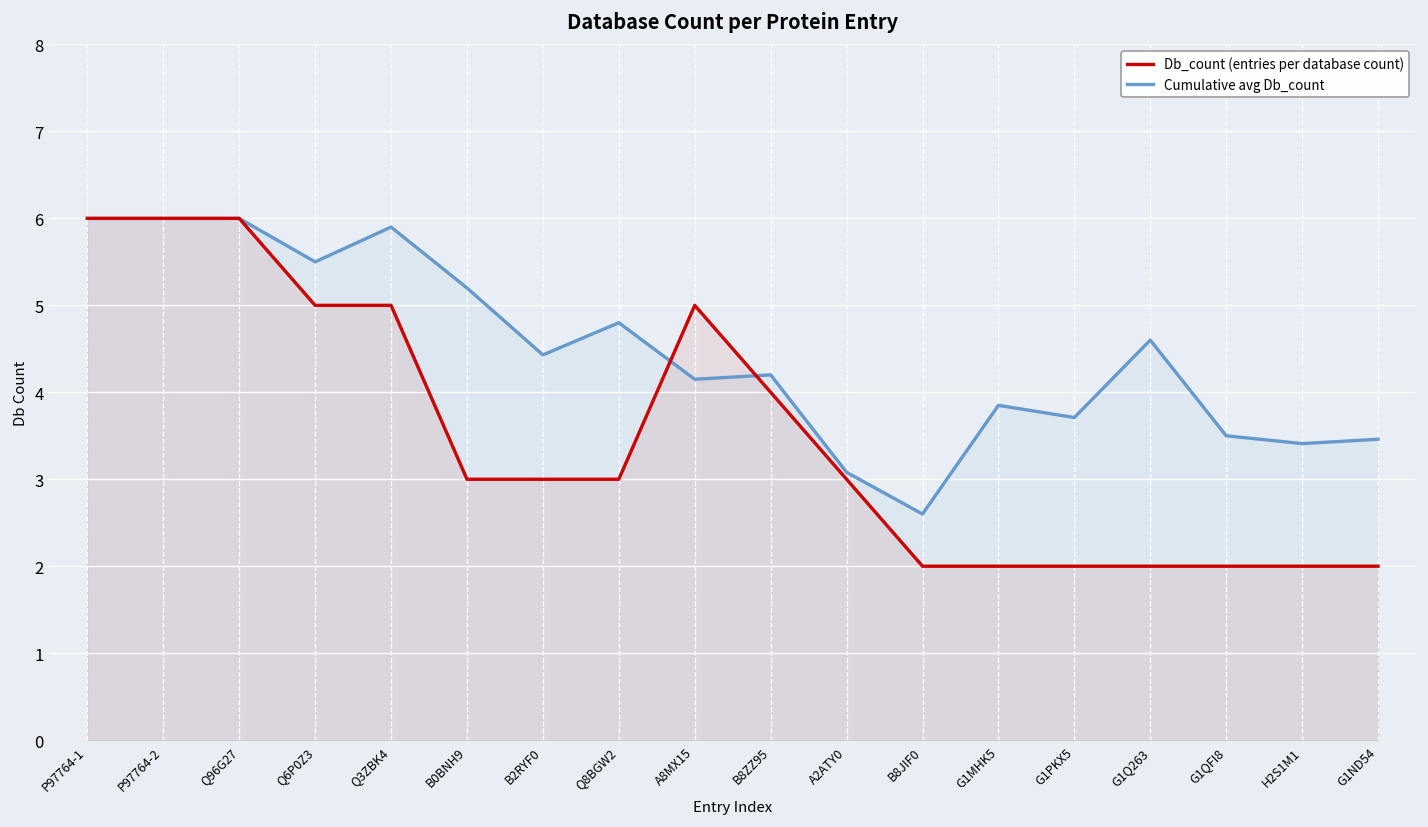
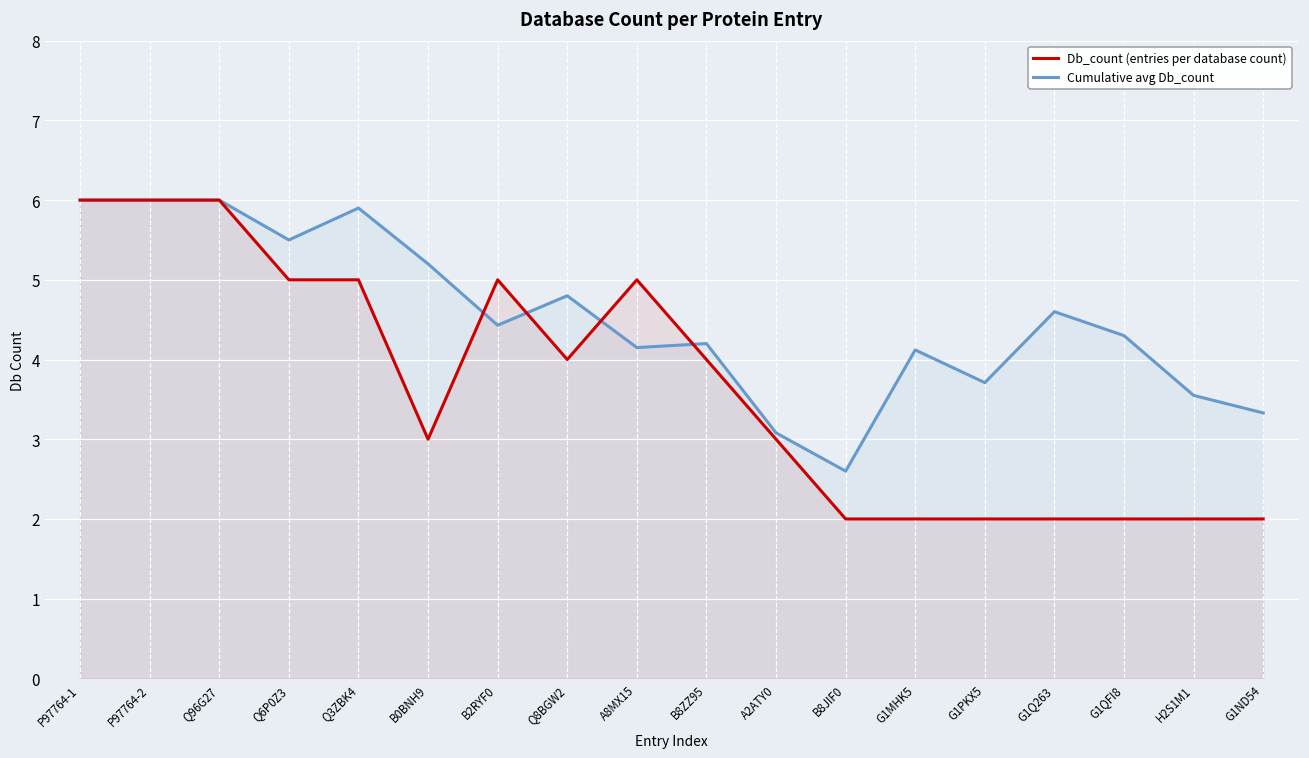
  {
    "Db_count (entries per database count)": {
      "Q6P0Z3": 5,
      "Q3ZBK4": 5,
      "B0BNH9": 3,
-     "B2RYF0": 3,
-     "Q8BGW2": 3,
+     "B2RYF0": 5,
+     "Q8BGW2": 4,
      "A8MX15": 5,
      "B8ZZ95": 4,
      "A2ATY0": 3,
      "B8JIF0": 2,
      "G1MHK5": 2,
      "G1PKX5": 2,
      "G1Q263": 2,
      "G1QFI8": 2,
      "H2S1M1": 2,
      "G1ND54": 2
    },
    "Cumulative avg Db_count": {
      "Q6P0Z3": 5.5,
      "Q3ZBK4": 5.9,
      "B0BNH9": 5.2,
      "B2RYF0": 4.4,
      "Q8BGW2": 4.8,
      "A8MX15": 4.2,
      "B8ZZ95": 4.2,
      "A2ATY0": 3.1,
      "B8JIF0": 2.6,
-     "G1MHK5": 3.9,
+     "G1MHK5": 4.1,
      "G1PKX5": 3.7,
      "G1Q263": 4.6,
-     "G1QFI8": 3.5,
-     "H2S1M1": 3.4,
-     "G1ND54": 3.5
+     "G1QFI8": 4.3,
+     "H2S1M1": 3.6,
+     "G1ND54": 3.3
    }
  }
